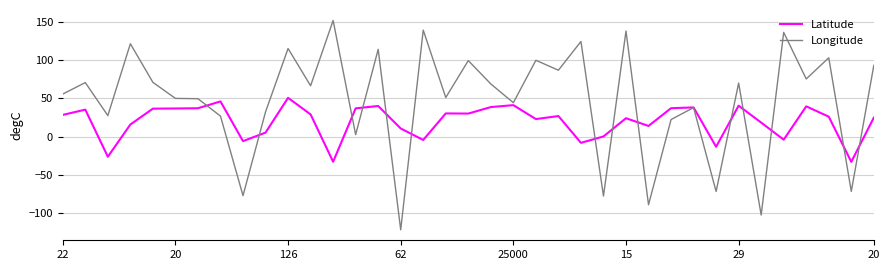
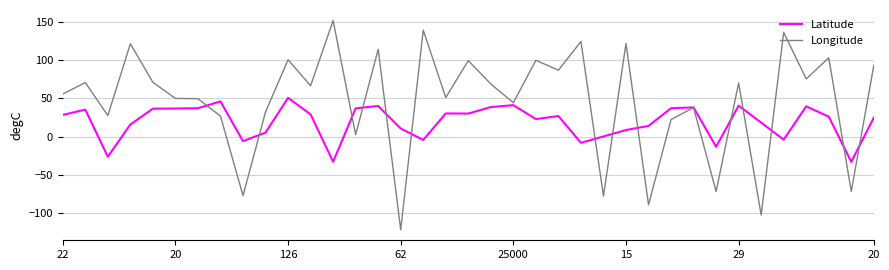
  {
    "Latitude": {
      "126": 50,
      "62": 10,
-     "15": 20
+     "15": 10
    },
    "Longitude": {
-     "126": 110,
+     "126": 100,
      "62": -120,
-     "15": 140
+     "15": 120
    }
  }
